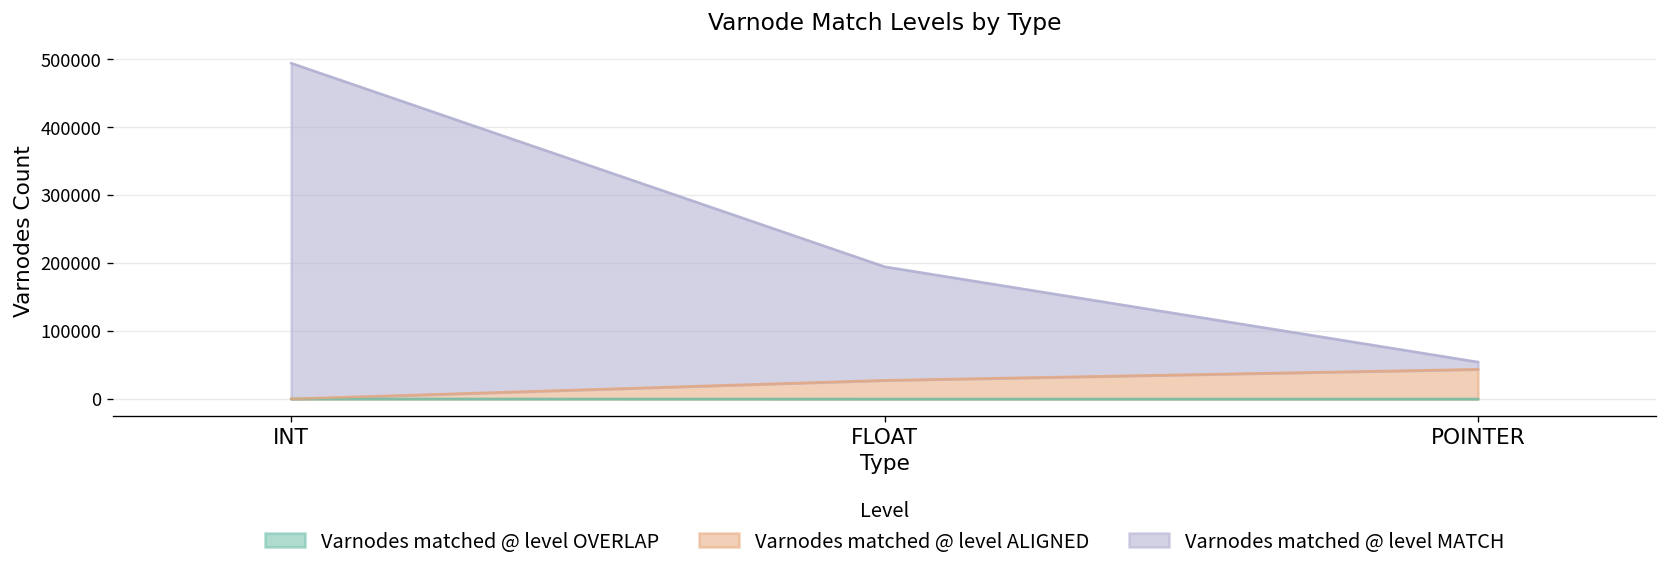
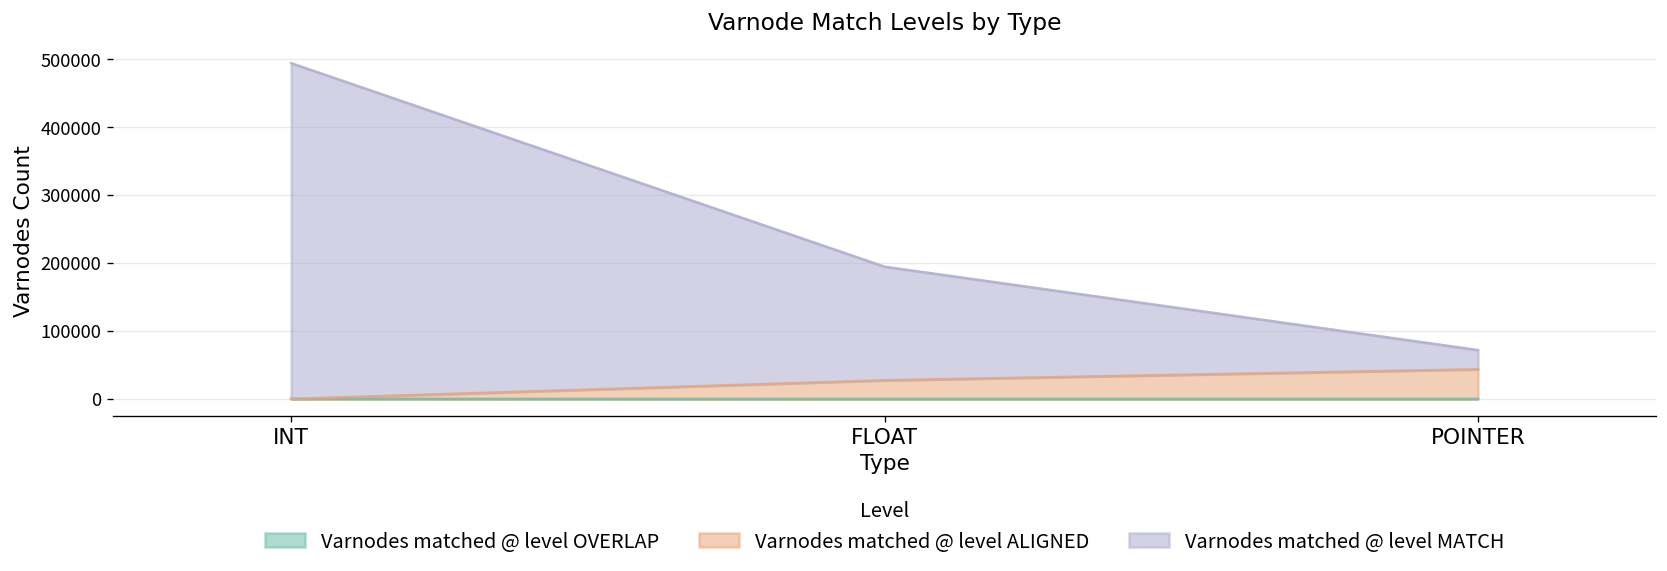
  {
    "Varnodes matched @ level OVERLAP": {
      "FLOAT": 0,
      "POINTER": 0
    },
    "Varnodes matched @ level ALIGNED": {
      "FLOAT": 30000,
      "POINTER": 40000
    },
    "Varnodes matched @ level MATCH": {
      "INT": 490000,
      "FLOAT": 170000,
-     "POINTER": 10000
+     "POINTER": 30000
    }
  }
